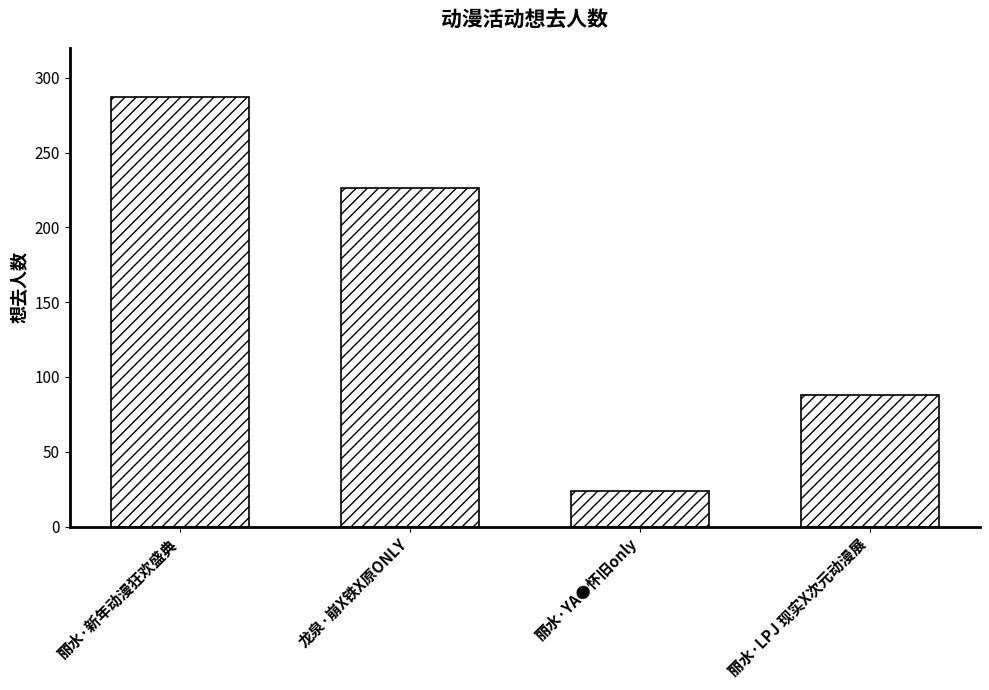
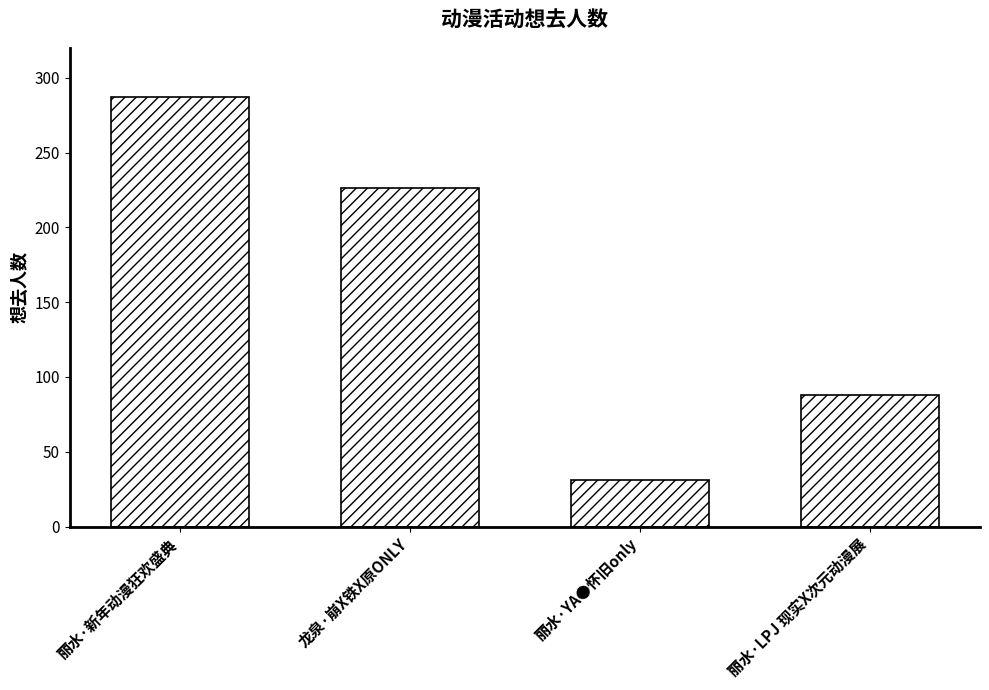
  {
    "丽水·新年动漫狂欢盛典": 287,
    "龙泉·崩X铁X原ONLY": 226,
-   "丽水·YA●怀旧only": 24,
+   "丽水·YA●怀旧only": 31,
    "丽水·LPJ 现实X次元动漫展": 88
  }
